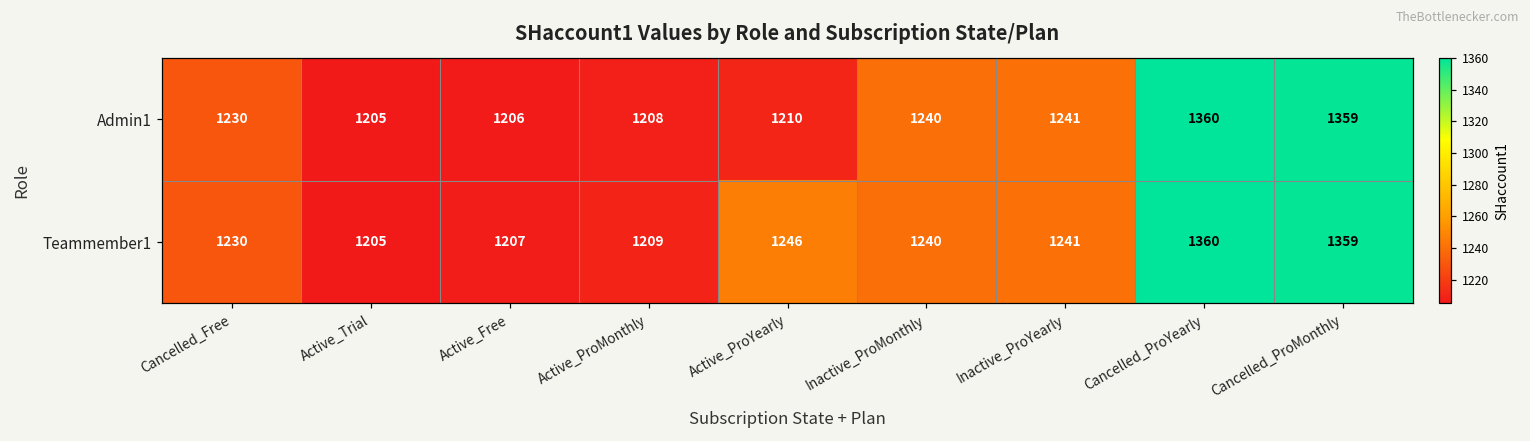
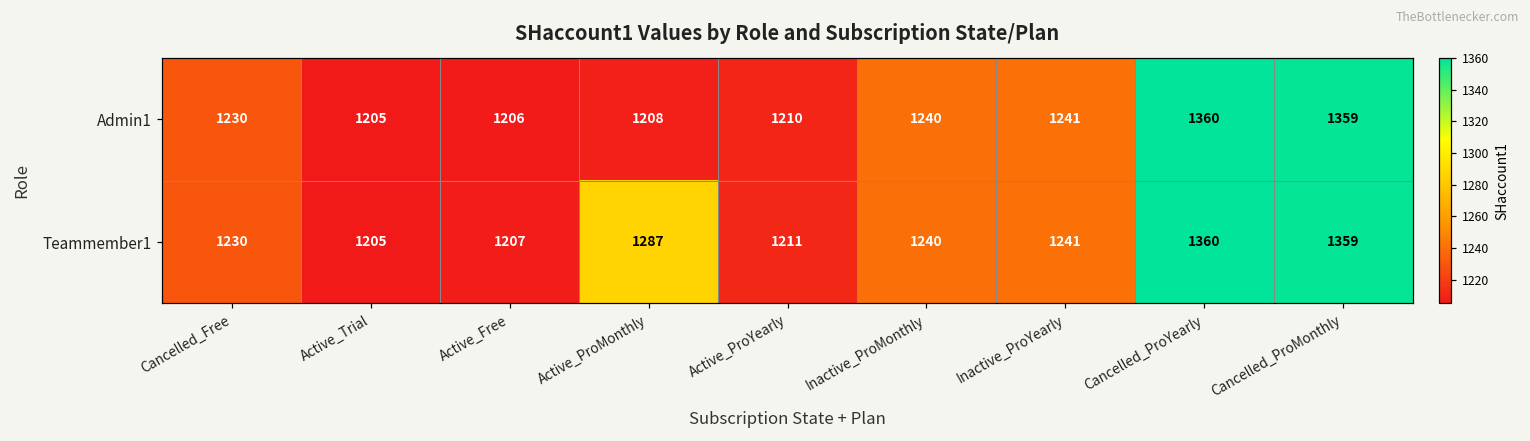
  {
    "Admin1": {
      "Cancelled_Free": 1230,
      "Active_Trial": 1205,
      "Active_Free": 1206,
      "Active_ProMonthly": 1208,
      "Active_ProYearly": 1210,
      "Inactive_ProMonthly": 1240,
      "Inactive_ProYearly": 1241,
      "Cancelled_ProYearly": 1360,
      "Cancelled_ProMonthly": 1359
    },
    "Teammember1": {
      "Cancelled_Free": 1230,
      "Active_Trial": 1205,
      "Active_Free": 1207,
-     "Active_ProMonthly": 1209,
-     "Active_ProYearly": 1246,
+     "Active_ProMonthly": 1287,
+     "Active_ProYearly": 1211,
      "Inactive_ProMonthly": 1240,
      "Inactive_ProYearly": 1241,
      "Cancelled_ProYearly": 1360,
      "Cancelled_ProMonthly": 1359
    }
  }
